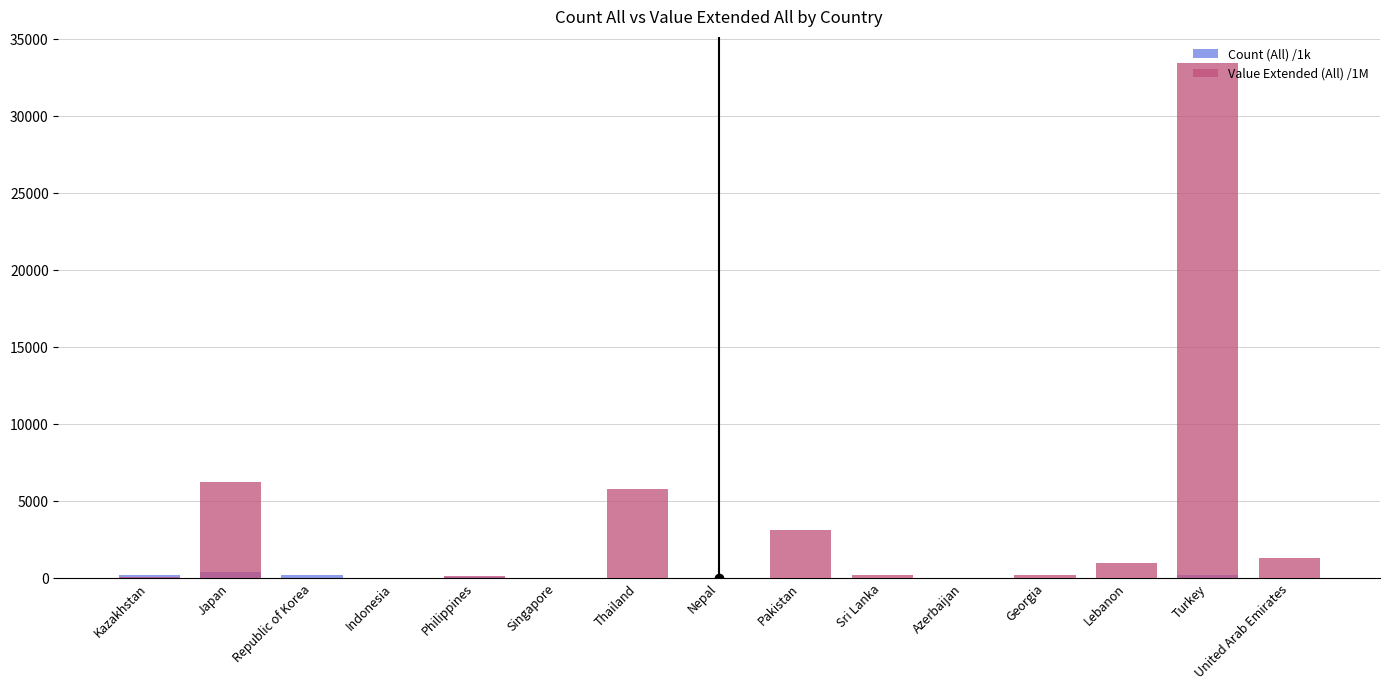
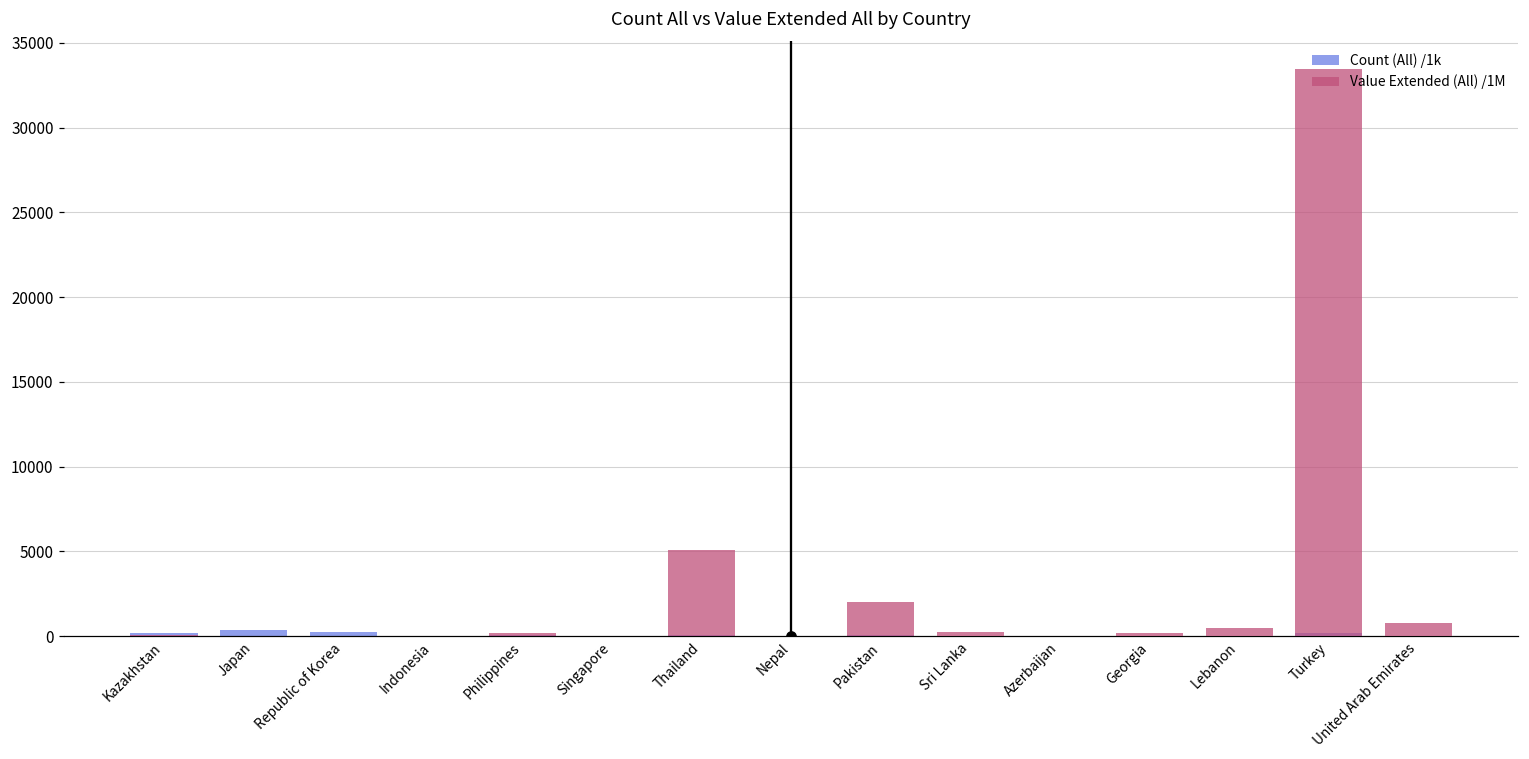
  {
    "Count (All) /1k": {
      "Kazakhstan": 200,
      "Republic of Korea": 200
    },
    "Value Extended (All) /1M": {
-     "Japan": 6300,
+     "Japan": 0,
      "Philippines": 200,
      "Singapore": 0,
-     "Thailand": 5800,
+     "Thailand": 5100,
      "Nepal": 0,
-     "Pakistan": 3100,
+     "Pakistan": 2000,
      "Sri Lanka": 200,
      "Georgia": 200,
-     "Lebanon": 1000,
+     "Lebanon": 500,
      "Turkey": 33500,
-     "United Arab Emirates": 1300
+     "United Arab Emirates": 800
    }
  }
